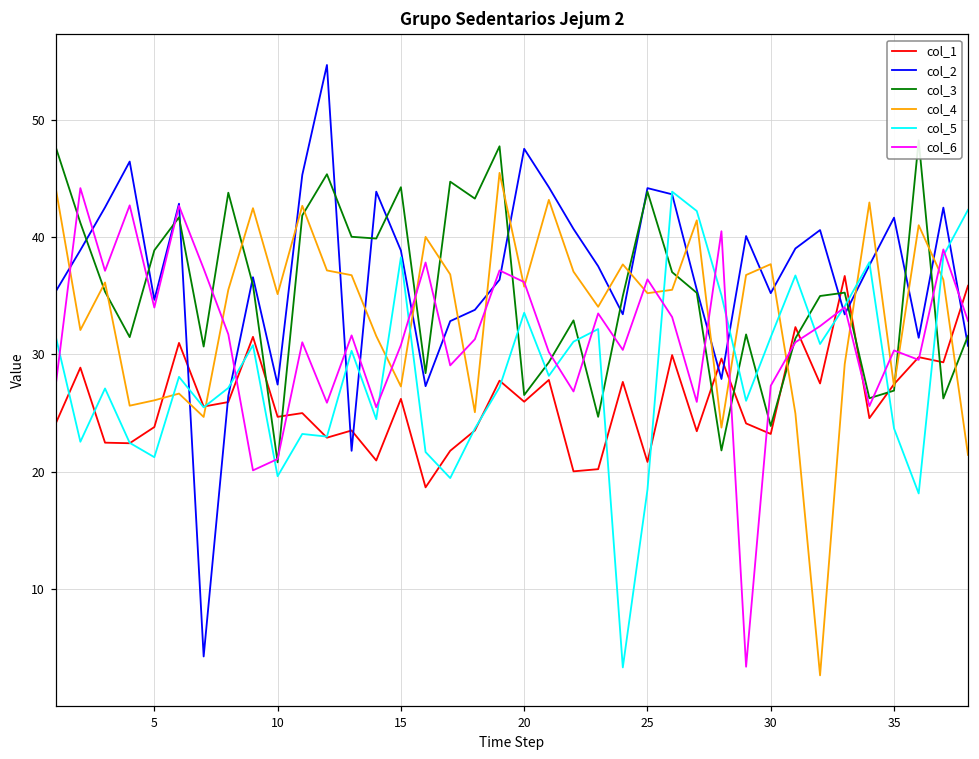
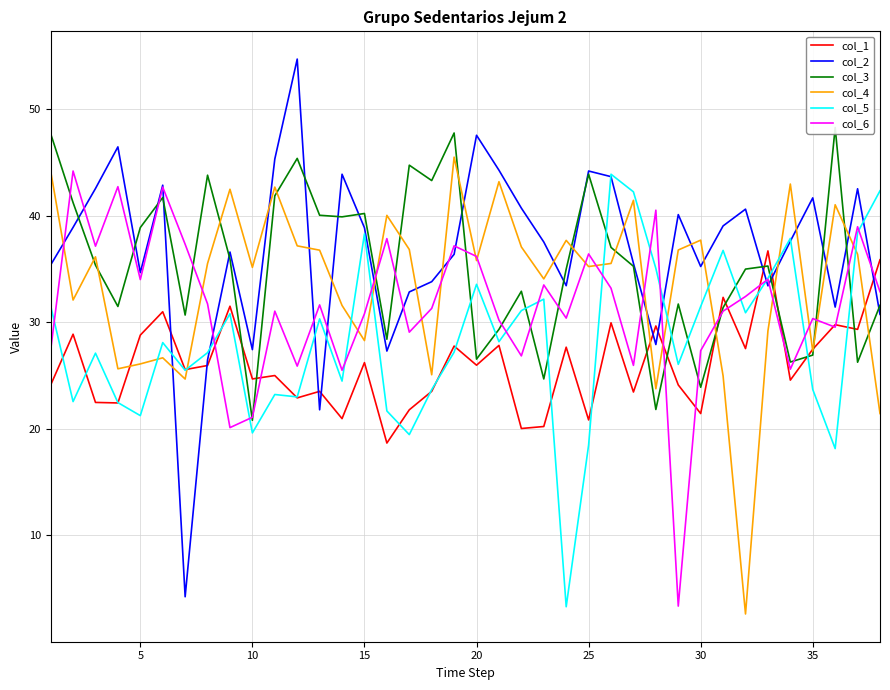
  {
    "col_1": {
-     "5": 23.8,
+     "5": 28.8,
      "10": 24.7,
      "15": 26.2,
      "20": 26.0,
      "25": 20.8,
-     "30": 23.2
+     "30": 21.4
    },
    "col_2": {
      "5": 34.7,
      "10": 27.4,
      "15": 38.9,
      "20": 47.5,
      "25": 44.2,
      "30": 35.2,
      "35": 41.7
    },
    "col_3": {
      "5": 38.9,
      "10": 20.8,
-     "15": 44.3,
+     "15": 40.2,
      "20": 26.5,
      "25": 43.9,
      "30": 23.9,
      "35": 26.9
    },
    "col_4": {
      "5": 26.1,
      "10": 35.1,
-     "15": 27.3,
+     "15": 28.3,
      "20": 35.8,
      "25": 35.2,
      "30": 37.7
    },
    "col_5": {
      "5": 21.2,
      "10": 19.6,
      "15": 38.3,
      "20": 33.6,
      "25": 18.5,
      "30": 31.5,
      "35": 23.7
    },
    "col_6": {
      "5": 34.0,
      "10": 21.1,
      "15": 30.8,
      "20": 36.2,
      "25": 36.4,
      "30": 27.3,
      "35": 30.3
    }
  }
